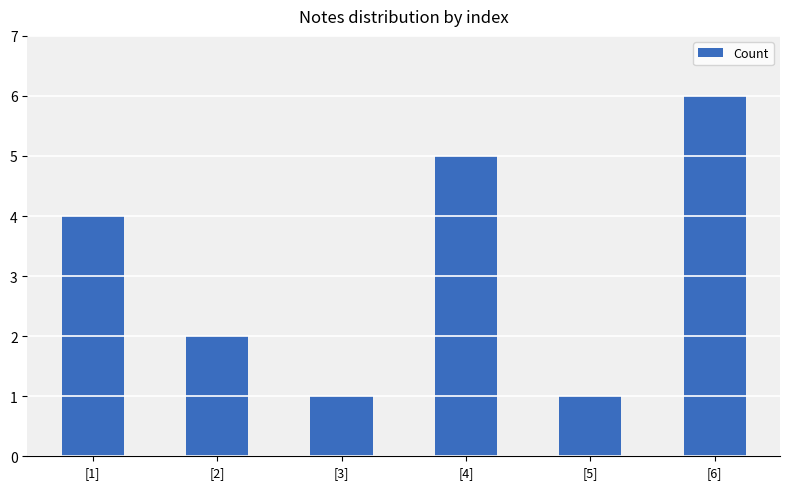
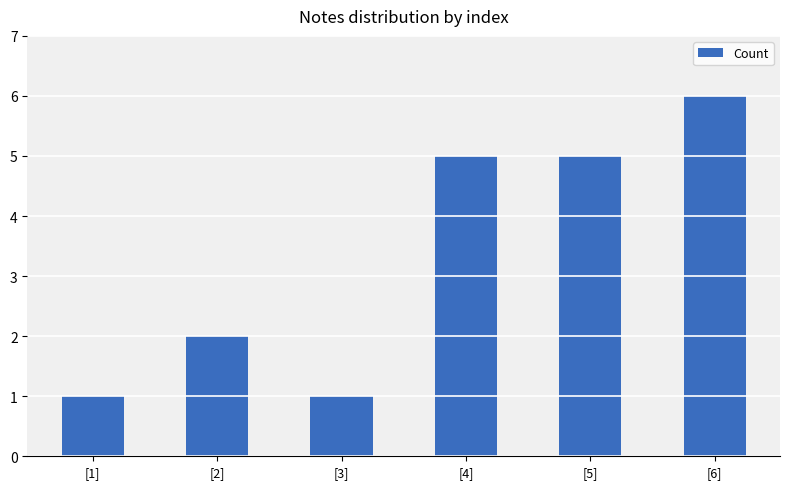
  {
-   "[1]": 4,
+   "[1]": 1,
    "[2]": 2,
    "[3]": 1,
    "[4]": 5,
-   "[5]": 1,
+   "[5]": 5,
    "[6]": 6
  }
